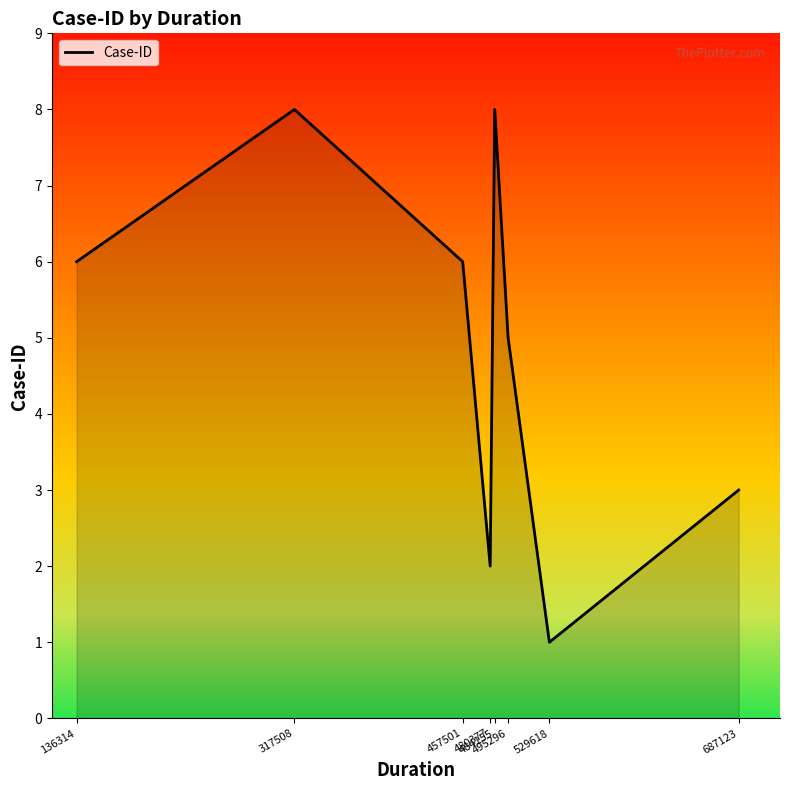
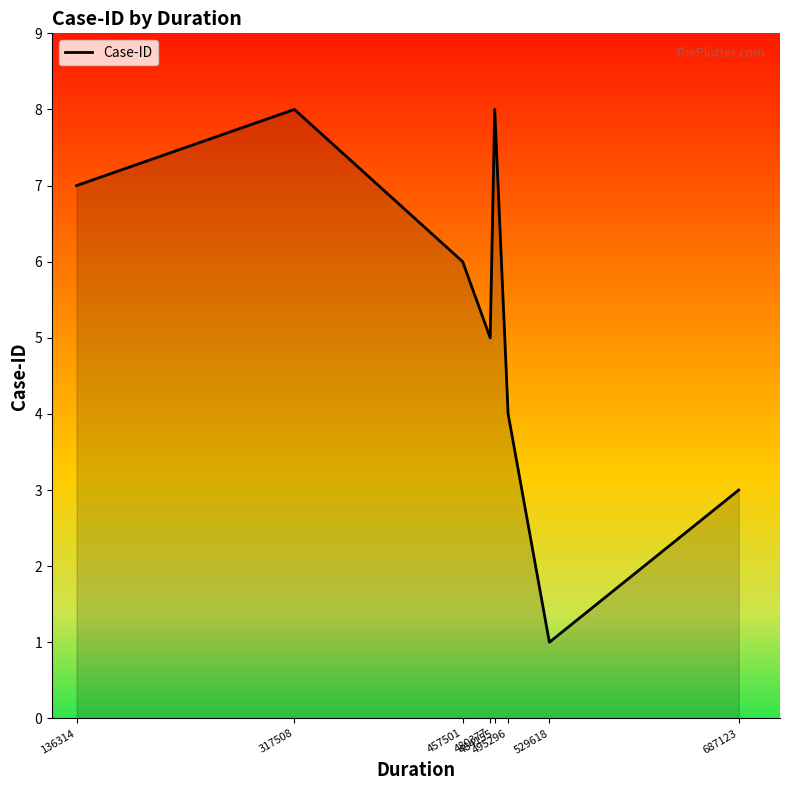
  {
-   "136314": 6,
+   "136314": 7,
    "317508": 8,
    "457501": 6,
-   "480377": 2,
+   "480377": 5,
    "484155": 8,
-   "495296": 5,
+   "495296": 4,
    "529618": 1,
    "687123": 3
  }
